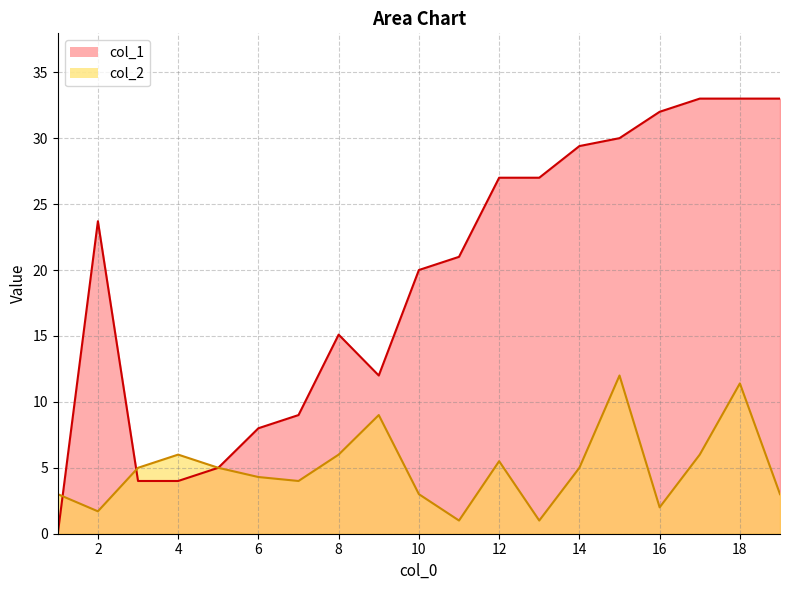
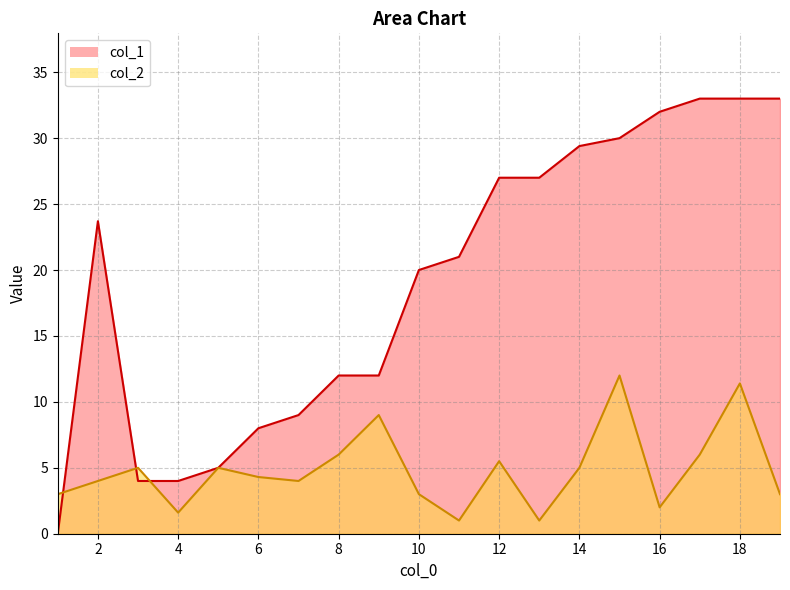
  {
    "col_1": {
      "2": 23.7,
      "4": 4.0,
      "6": 8.0,
-     "8": 15.1,
+     "8": 12.0,
      "10": 20.0,
      "12": 27.0,
      "14": 29.4,
      "16": 32.0,
      "18": 33.0
    },
    "col_2": {
-     "2": 1.7,
-     "4": 6.0,
+     "2": 4.0,
+     "4": 1.6,
      "6": 4.3,
      "8": 6.0,
      "10": 3.0,
      "12": 5.5,
      "14": 5.0,
      "16": 2.0,
      "18": 11.4
    }
  }
